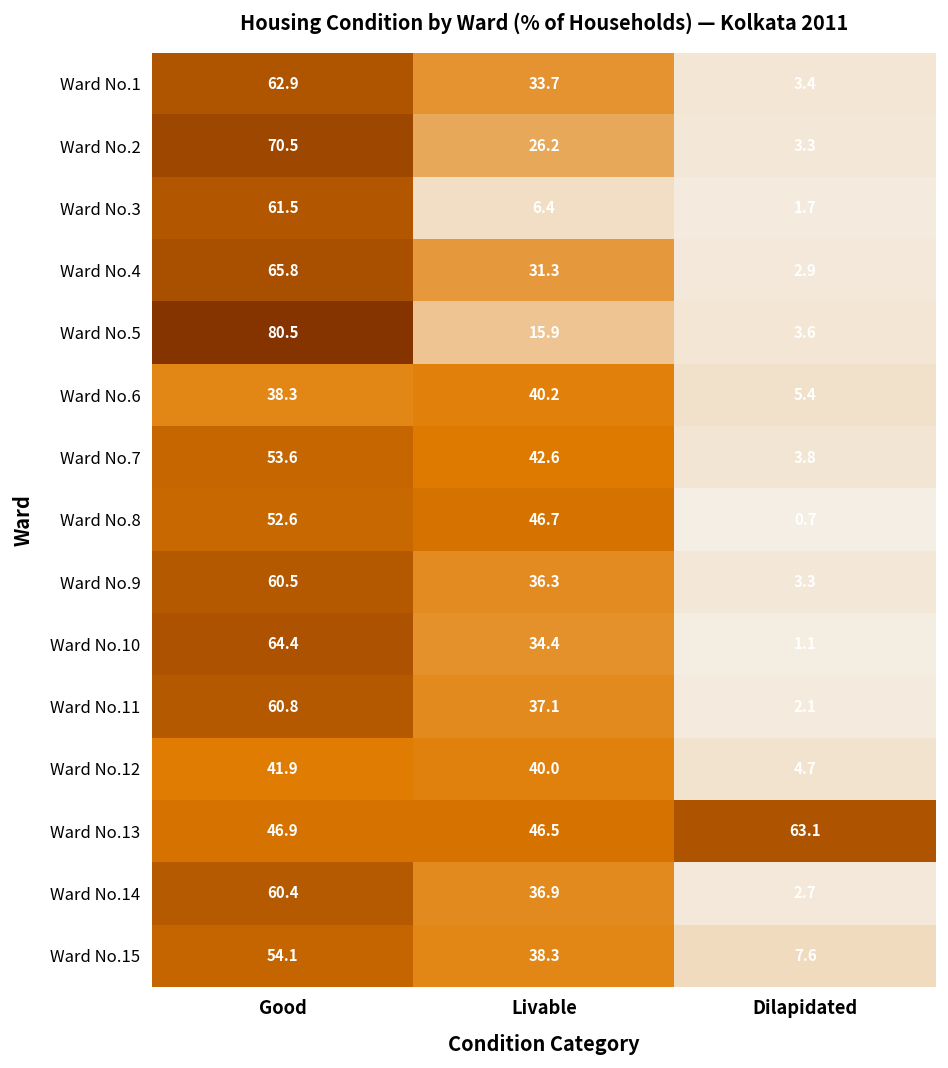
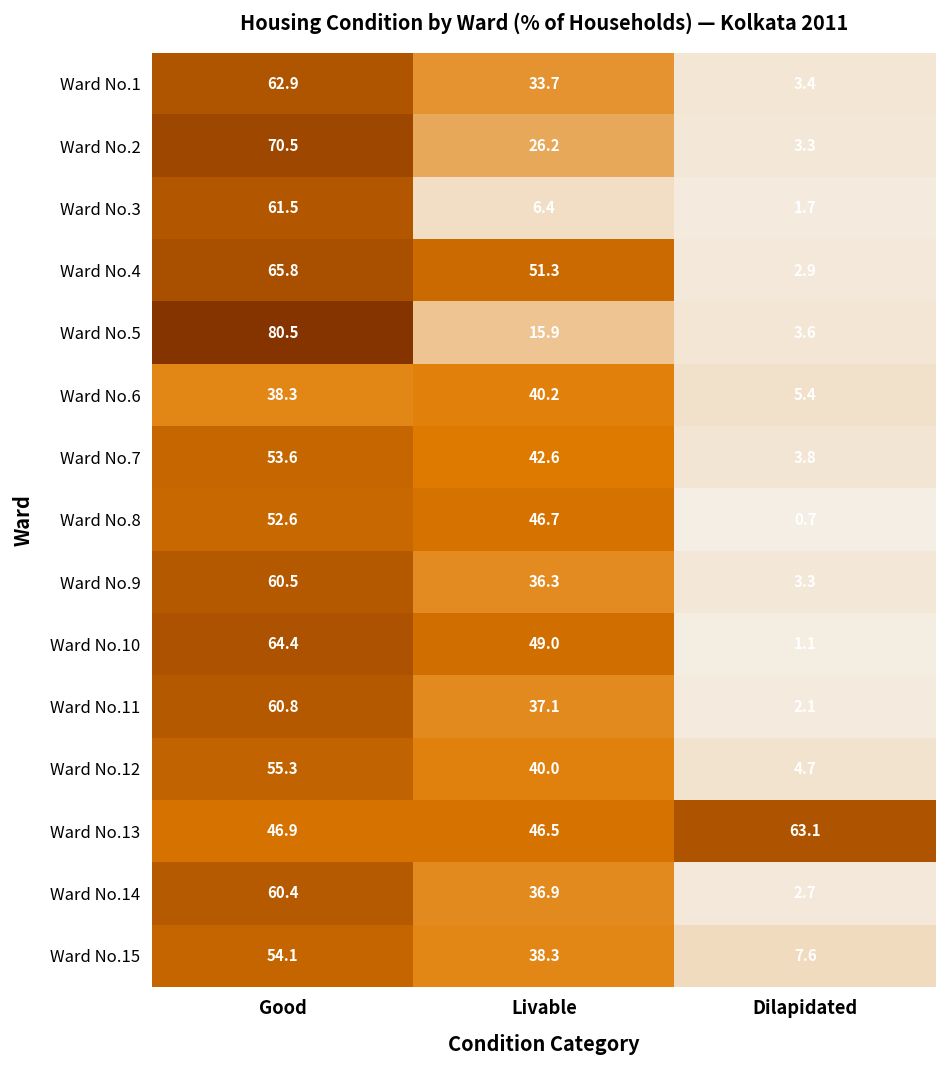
  {
    "Ward No.1": {
      "Good": 62.9,
      "Livable": 33.7
    },
    "Ward No.2": {
      "Good": 70.5,
      "Livable": 26.2
    },
    "Ward No.3": {
      "Good": 61.5,
      "Livable": 6.4
    },
    "Ward No.4": {
      "Good": 65.8,
-     "Livable": 31.3
+     "Livable": 51.3
    },
    "Ward No.5": {
      "Good": 80.5,
      "Livable": 15.9
    },
    "Ward No.6": {
      "Good": 38.3,
      "Livable": 40.2,
      "Dilapidated": 5.4
    },
    "Ward No.7": {
      "Good": 53.6,
      "Livable": 42.6
    },
    "Ward No.8": {
      "Good": 52.6,
      "Livable": 46.7
    },
    "Ward No.9": {
      "Good": 60.5,
      "Livable": 36.3
    },
    "Ward No.10": {
      "Good": 64.4,
-     "Livable": 34.4
+     "Livable": 49.0
    },
    "Ward No.11": {
      "Good": 60.8,
      "Livable": 37.1
    },
    "Ward No.12": {
-     "Good": 41.9,
+     "Good": 55.3,
      "Livable": 40.0,
      "Dilapidated": 4.7
    },
    "Ward No.13": {
      "Good": 46.9,
      "Livable": 46.5,
      "Dilapidated": 63.1
    },
    "Ward No.14": {
      "Good": 60.4,
      "Livable": 36.9
    },
    "Ward No.15": {
      "Good": 54.1,
      "Livable": 38.3,
      "Dilapidated": 7.6
    }
  }
